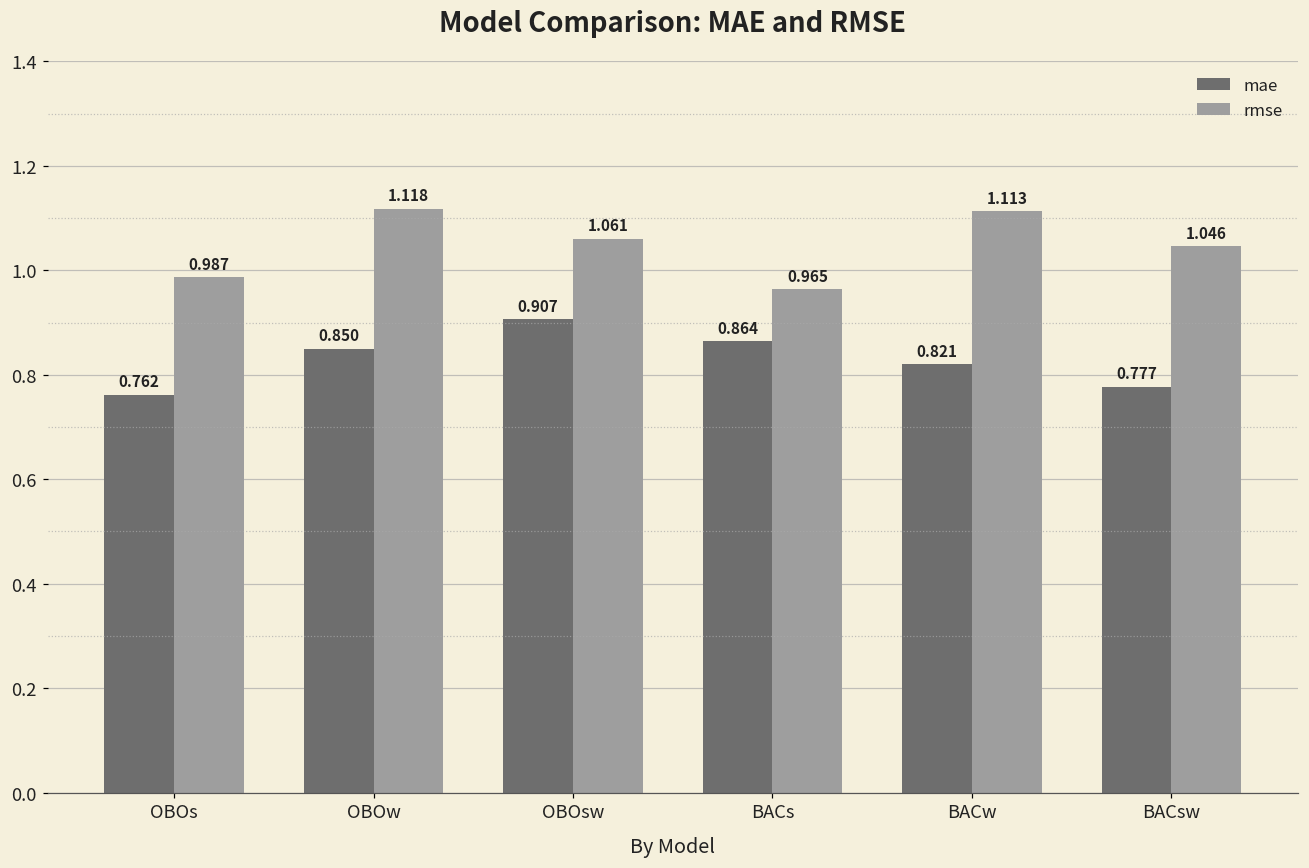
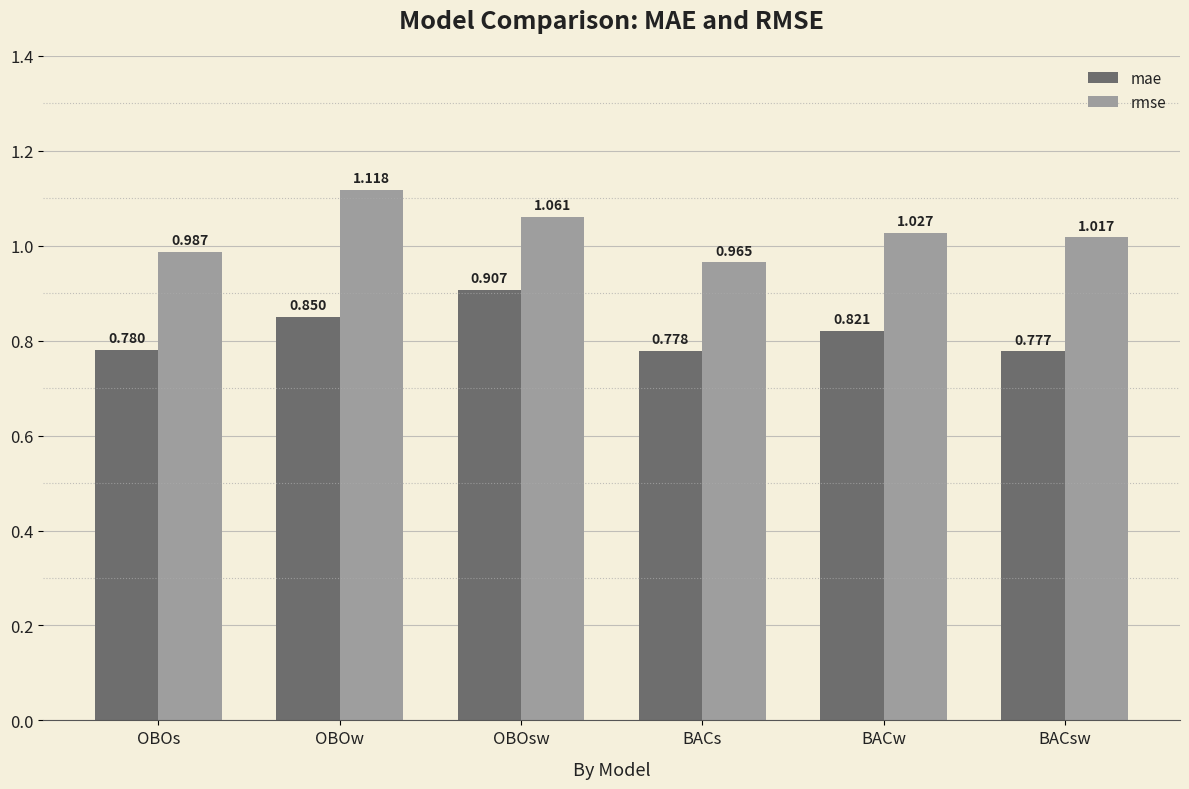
  {
    "mae": {
-     "OBOs": 0.762,
+     "OBOs": 0.780,
      "OBOw": 0.850,
      "OBOsw": 0.907,
-     "BACs": 0.864,
+     "BACs": 0.778,
      "BACw": 0.821,
      "BACsw": 0.777
    },
    "rmse": {
      "OBOs": 0.987,
      "OBOw": 1.118,
      "OBOsw": 1.061,
      "BACs": 0.965,
-     "BACw": 1.113,
-     "BACsw": 1.046
+     "BACw": 1.027,
+     "BACsw": 1.017
    }
  }
